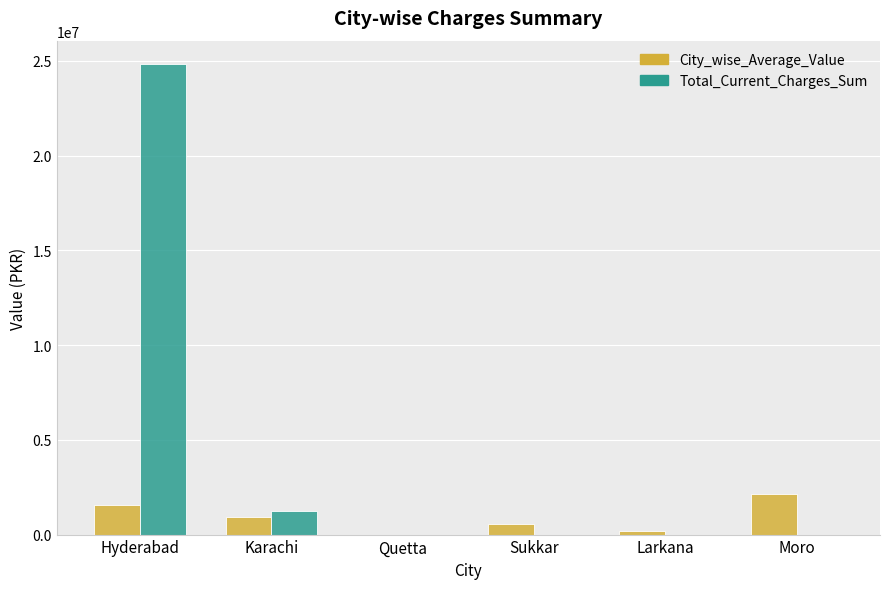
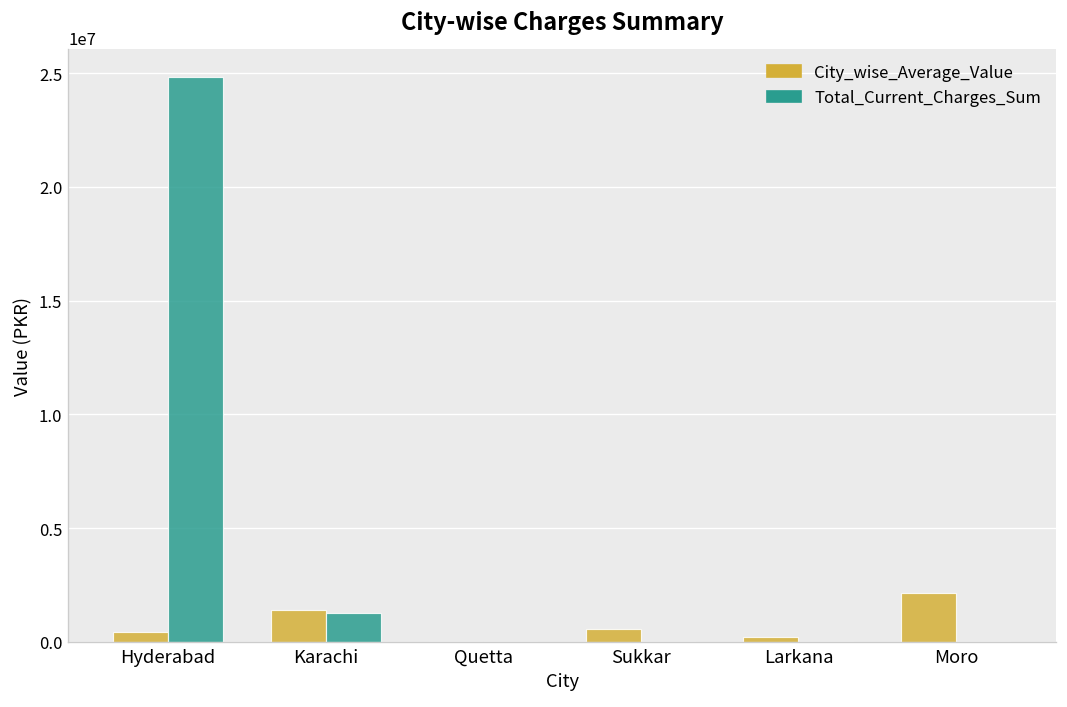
  {
    "City_wise_Average_Value": {
-     "Hyderabad": 1600000,
-     "Karachi": 900000,
+     "Hyderabad": 400000,
+     "Karachi": 1400000,
      "Quetta": 0,
      "Sukkar": 500000,
      "Larkana": 200000,
      "Moro": 2100000
    },
    "Total_Current_Charges_Sum": {
      "Hyderabad": 24800000,
      "Karachi": 1300000,
      "Quetta": 0,
      "Sukkar": 0,
      "Larkana": 0,
      "Moro": 0
    }
  }
